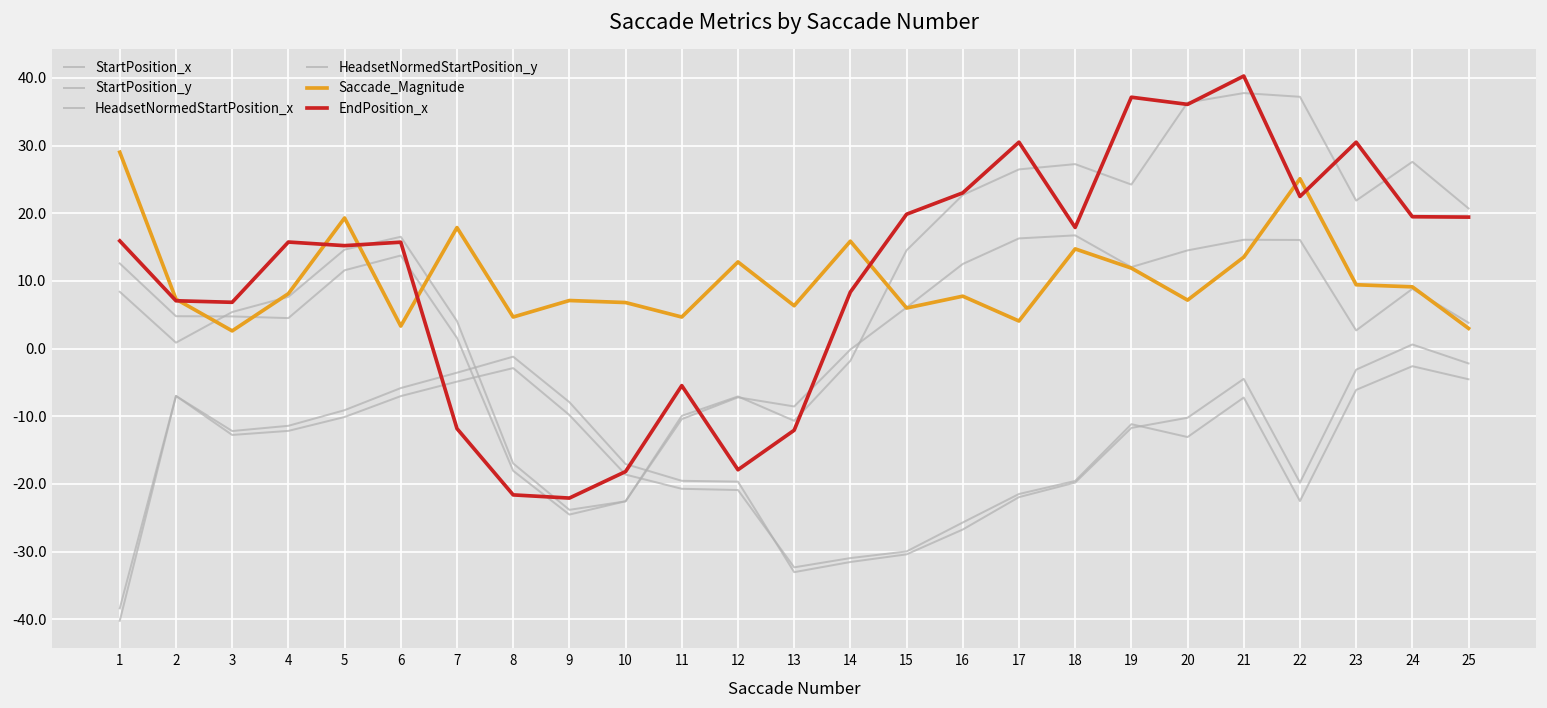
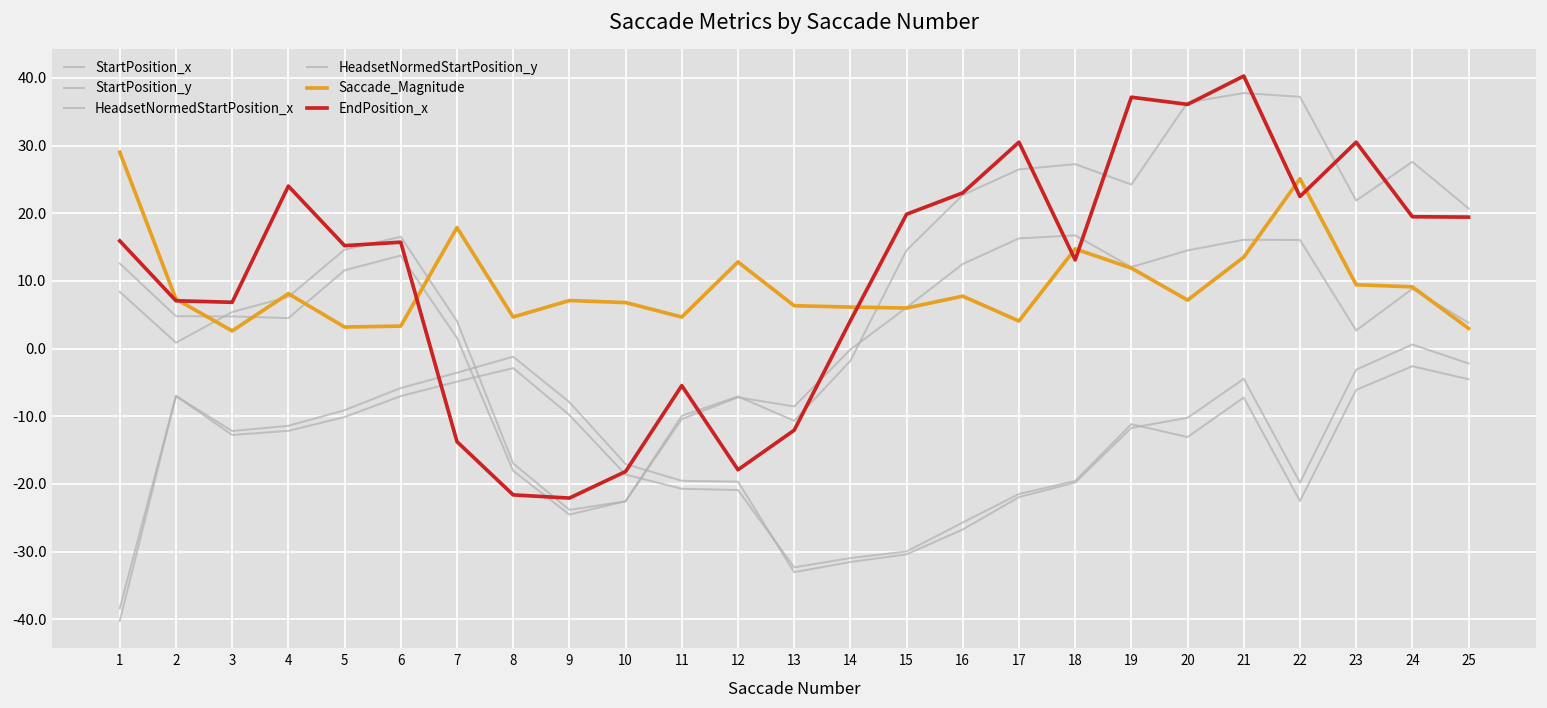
  {
    "Saccade_Magnitude": {
      "1": 29,
      "3": 3,
      "4": 8,
-     "5": 19,
+     "5": 3,
      "6": 3,
      "7": 18,
      "8": 5,
      "9": 7,
      "10": 7,
      "11": 5,
      "12": 13,
      "13": 6,
-     "14": 16,
+     "14": 6,
      "16": 8,
      "17": 4,
      "18": 15,
      "20": 7,
      "21": 14,
      "22": 25,
      "23": 9,
      "25": 3
    },
    "EndPosition_x": {
      "1": 16,
      "3": 7,
-     "4": 16,
+     "4": 24,
      "5": 15,
      "6": 16,
-     "7": -12,
+     "7": -14,
      "8": -22,
      "9": -22,
      "11": -5,
      "12": -18,
      "13": -12,
-     "14": 8,
+     "14": 4,
      "15": 20,
      "17": 31,
-     "18": 18,
+     "18": 13,
      "19": 37,
      "21": 40,
      "22": 22,
      "23": 31,
      "24": 19,
      "25": 19
    }
  }
